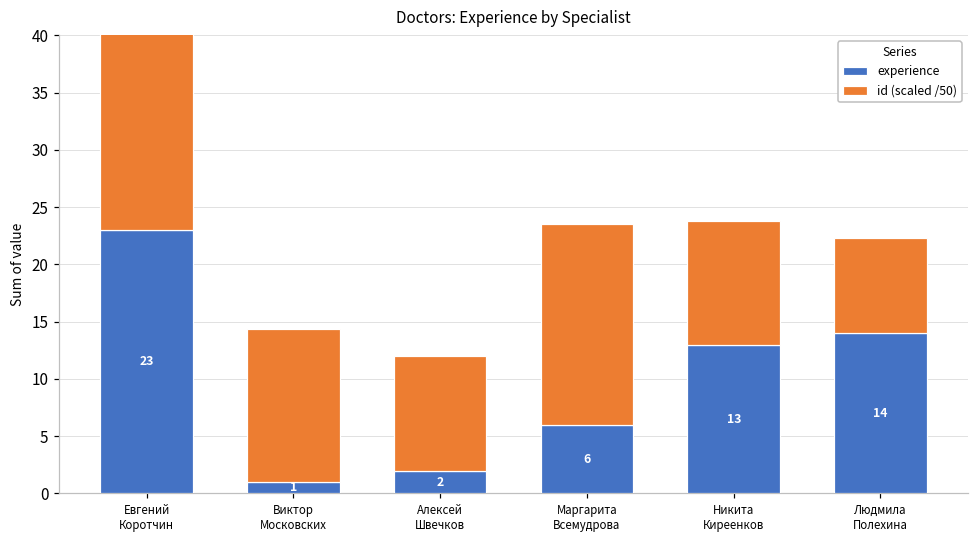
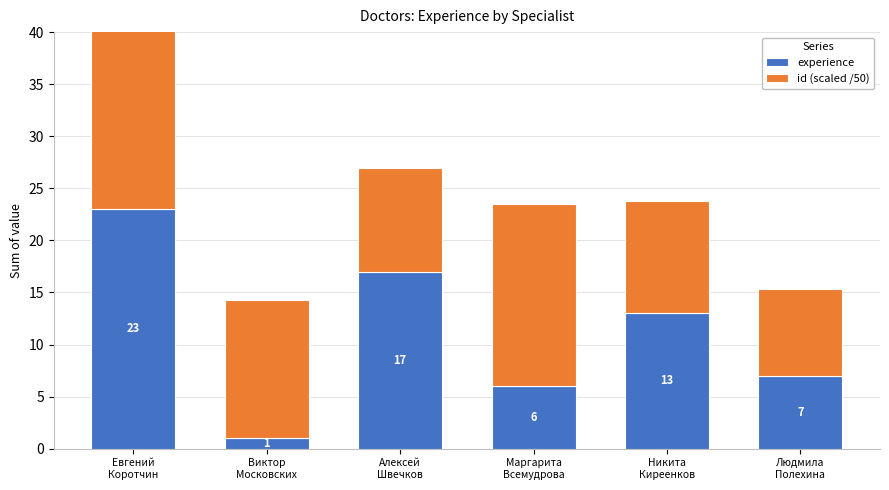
  {
    "experience": {
      "Евгений Коротчин": 23,
      "Виктор Московских": 1,
-     "Алексей Швечков": 2,
+     "Алексей Швечков": 17,
      "Маргарита Всемудрова": 6,
      "Никита Киреенков": 13,
-     "Людмила Полехина": 14
+     "Людмила Полехина": 7
    },
    "id (scaled /50)": {
      "Виктор Московских": 13.3,
      "Алексей Швечков": 10.0,
      "Маргарита Всемудрова": 17.5,
      "Никита Киреенков": 10.8,
      "Людмила Полехина": 8.3
    }
  }
